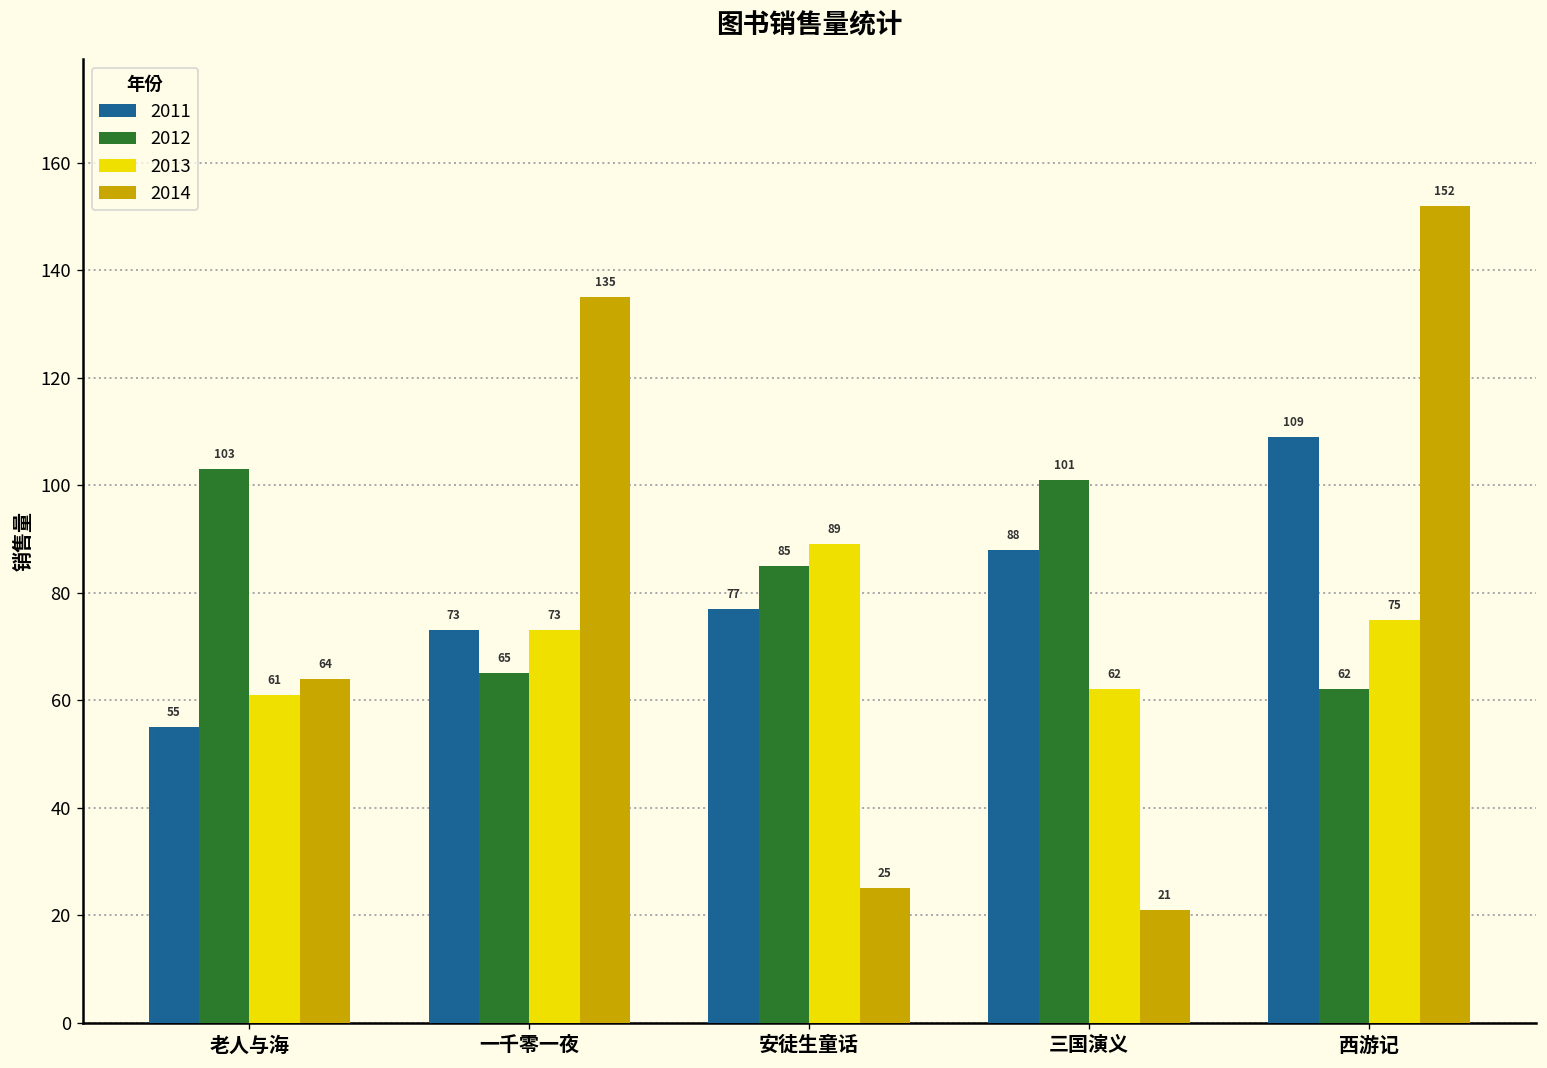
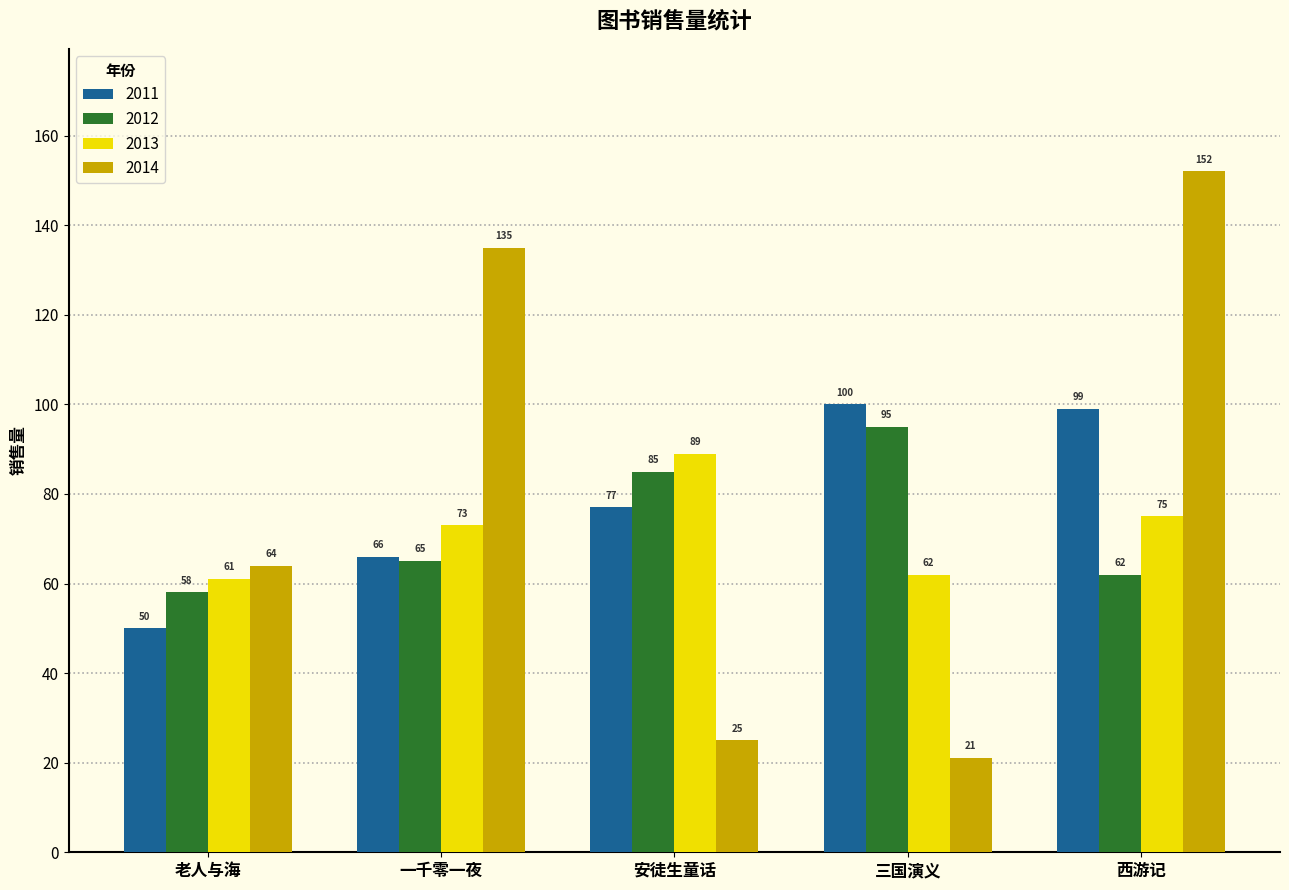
  {
    "2011": {
-     "老人与海": 55,
-     "一千零一夜": 73,
+     "老人与海": 50,
+     "一千零一夜": 66,
      "安徒生童话": 77,
-     "三国演义": 88,
-     "西游记": 109
+     "三国演义": 100,
+     "西游记": 99
    },
    "2012": {
-     "老人与海": 103,
+     "老人与海": 58,
      "一千零一夜": 65,
      "安徒生童话": 85,
-     "三国演义": 101,
+     "三国演义": 95,
      "西游记": 62
    },
    "2013": {
      "老人与海": 61,
      "一千零一夜": 73,
      "安徒生童话": 89,
      "三国演义": 62,
      "西游记": 75
    },
    "2014": {
      "老人与海": 64,
      "一千零一夜": 135,
      "安徒生童话": 25,
      "三国演义": 21,
      "西游记": 152
    }
  }
